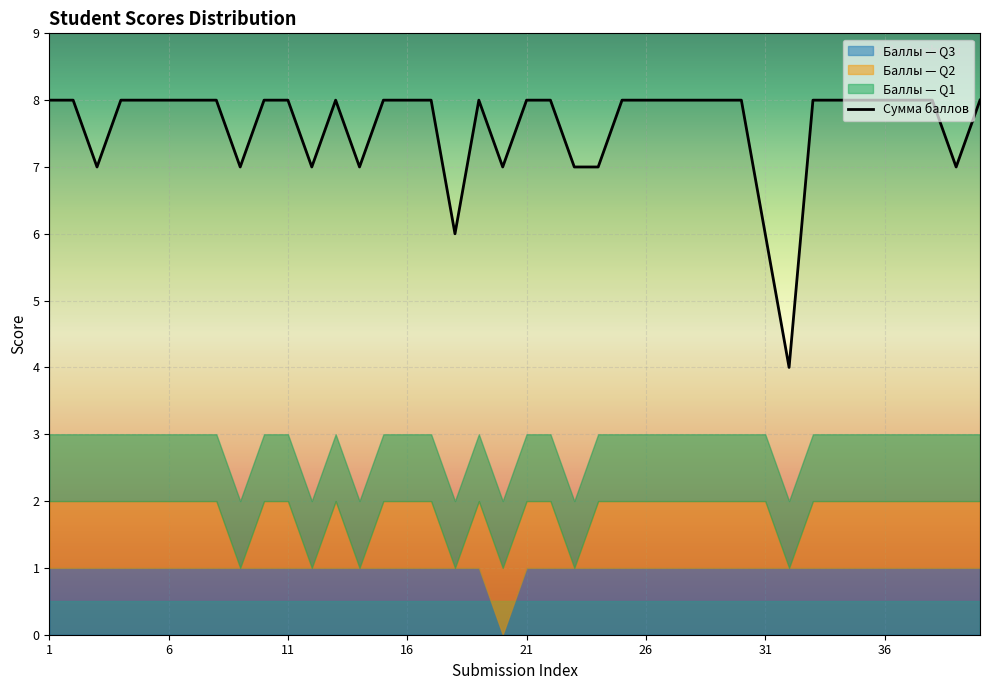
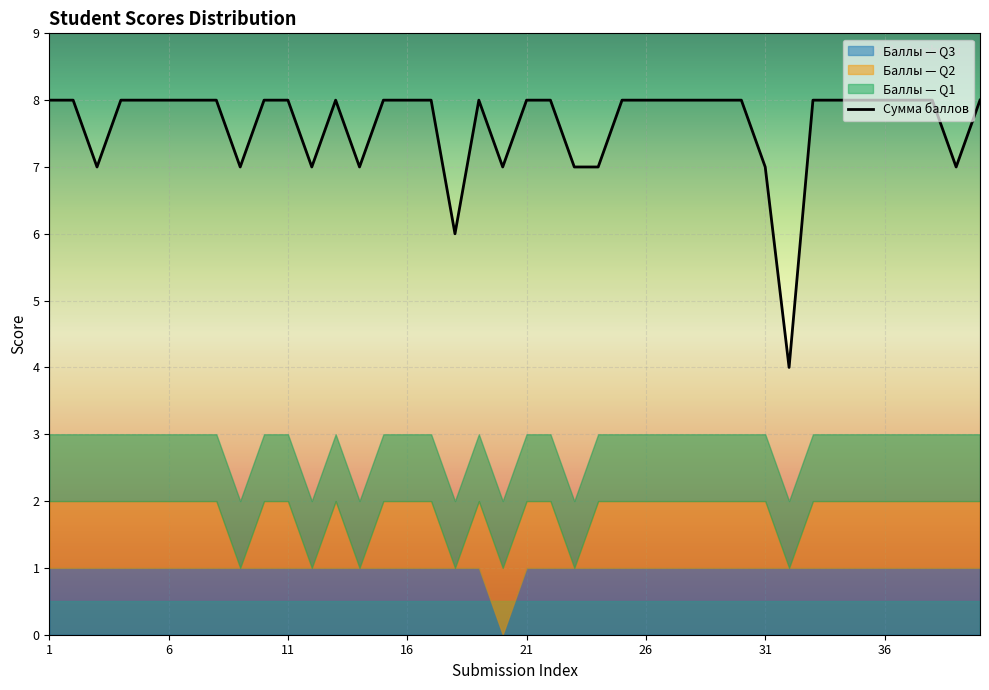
  {
    "Сумма баллов": {
      "1": 8,
      "6": 8,
      "11": 8,
      "16": 8,
      "21": 8,
      "26": 8,
-     "31": 6
+     "31": 7
    },
    "Баллы — Q3": {
      "1": 1,
      "6": 1,
      "11": 1,
      "16": 1,
      "21": 1,
      "26": 1,
      "31": 1,
      "36": 1
    },
    "Баллы — Q2": {
      "1": 1,
      "6": 1,
      "11": 1,
      "16": 1,
      "21": 1,
      "26": 1,
      "31": 1,
      "36": 1
    },
    "Баллы — Q1": {
      "1": 1,
      "6": 1,
      "11": 1,
      "16": 1,
      "21": 1,
      "26": 1,
      "31": 1,
      "36": 1
    }
  }
